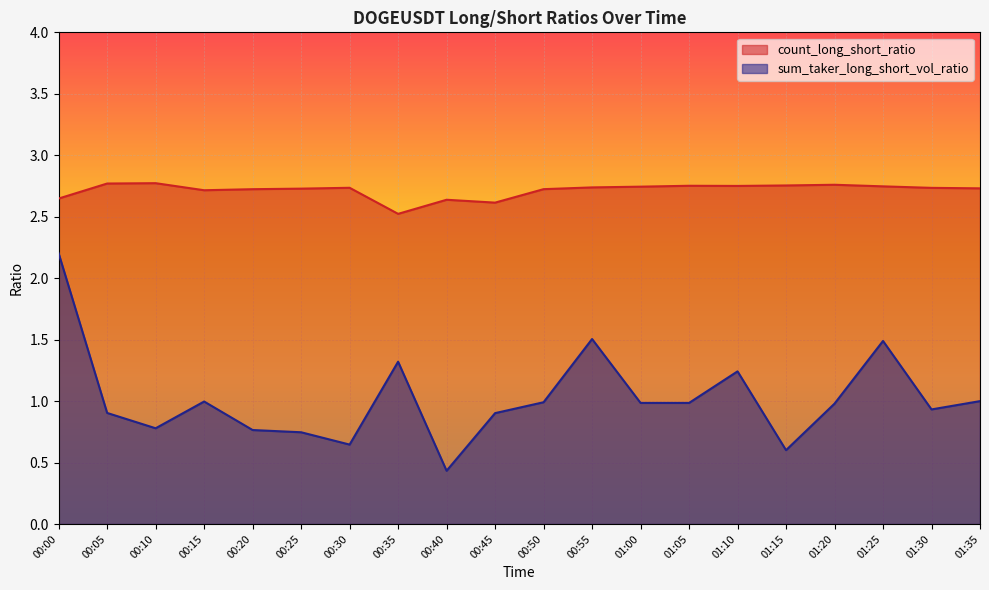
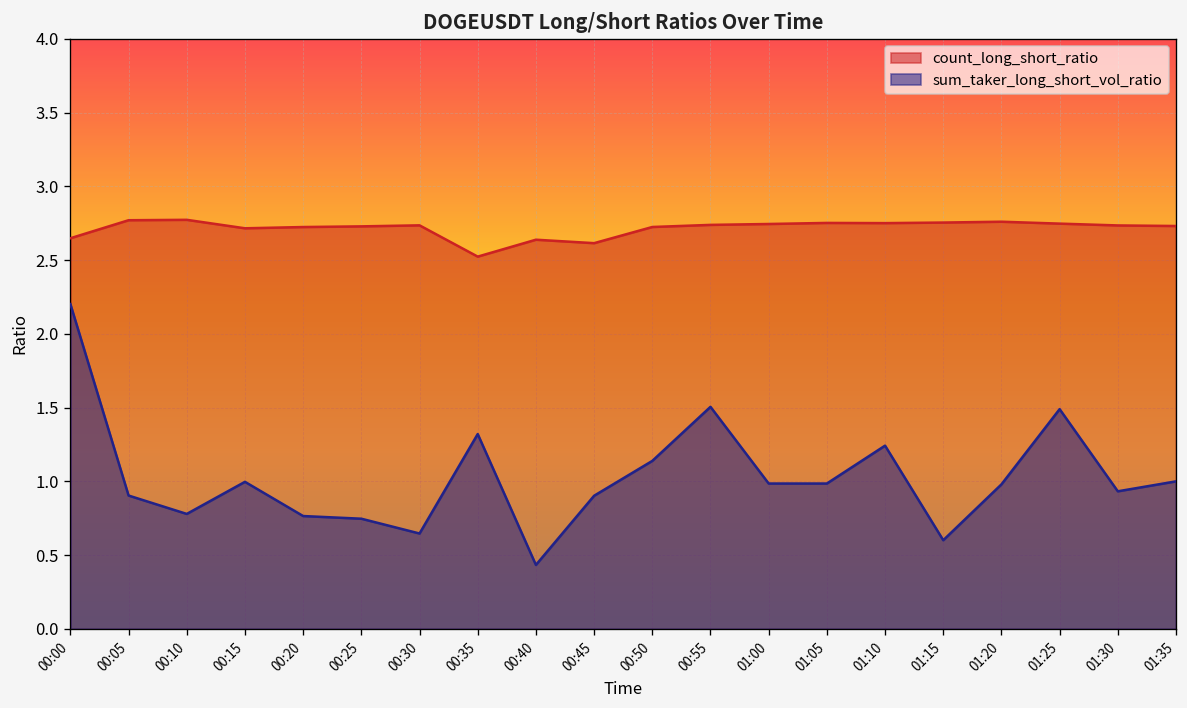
  {
    "count_long_short_ratio": {
      "00:00": 2.65,
      "00:05": 2.77,
      "00:10": 2.77,
      "00:15": 2.72,
      "00:20": 2.72,
      "00:25": 2.73,
      "00:30": 2.74,
      "00:35": 2.52,
      "00:40": 2.64,
      "00:45": 2.61,
      "00:50": 2.72,
      "00:55": 2.74,
      "01:00": 2.74,
      "01:05": 2.75,
      "01:10": 2.75,
      "01:15": 2.75,
      "01:20": 2.76,
      "01:25": 2.75,
      "01:30": 2.73,
      "01:35": 2.73
    },
    "sum_taker_long_short_vol_ratio": {
      "00:00": 2.20,
      "00:05": 0.90,
      "00:10": 0.78,
      "00:15": 1.00,
      "00:20": 0.76,
      "00:25": 0.75,
      "00:30": 0.65,
      "00:35": 1.32,
      "00:40": 0.43,
      "00:45": 0.90,
-     "00:50": 0.99,
+     "00:50": 1.14,
      "00:55": 1.51,
      "01:00": 0.99,
      "01:05": 0.99,
      "01:10": 1.24,
      "01:15": 0.60,
      "01:20": 0.98,
      "01:25": 1.49,
      "01:30": 0.93,
      "01:35": 1.00
    }
  }
